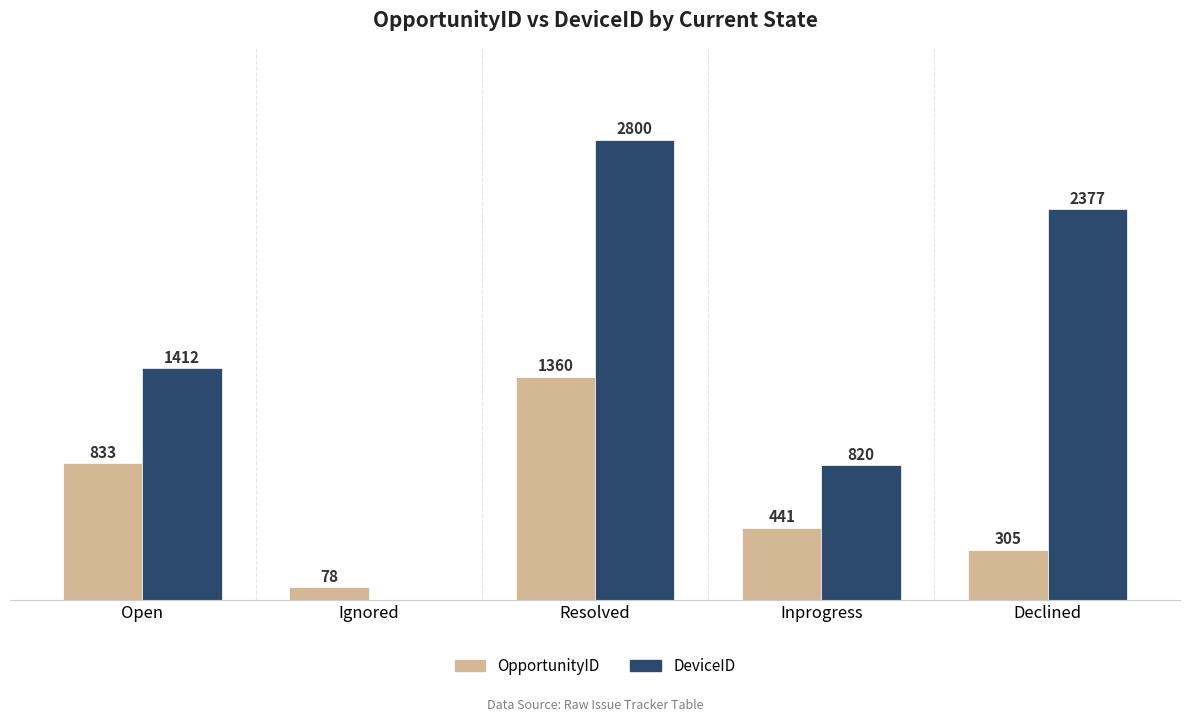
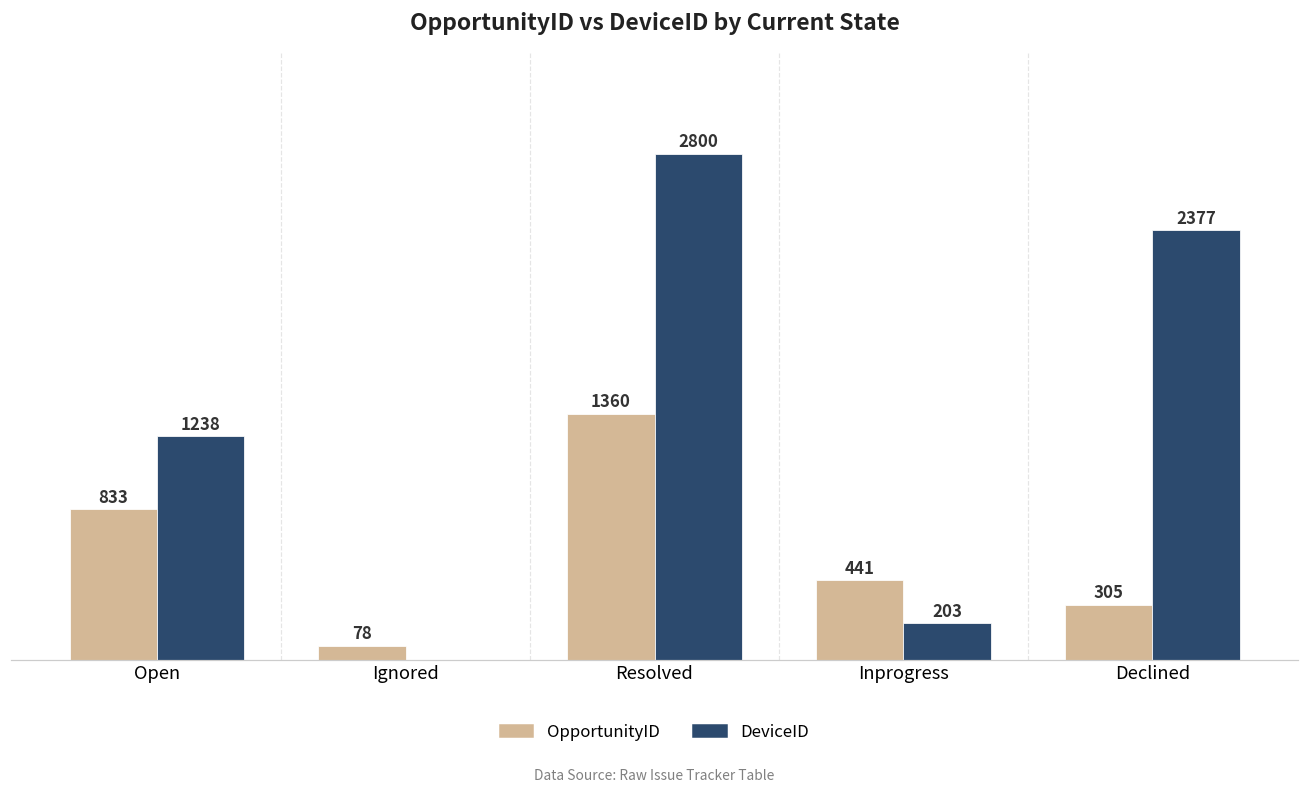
  {
    "OpportunityID": {
      "Open": 833,
      "Ignored": 78,
      "Resolved": 1360,
      "Inprogress": 441,
      "Declined": 305
    },
    "DeviceID": {
-     "Open": 1412,
+     "Open": 1238,
      "Resolved": 2800,
-     "Inprogress": 820,
+     "Inprogress": 203,
      "Declined": 2377
    }
  }
